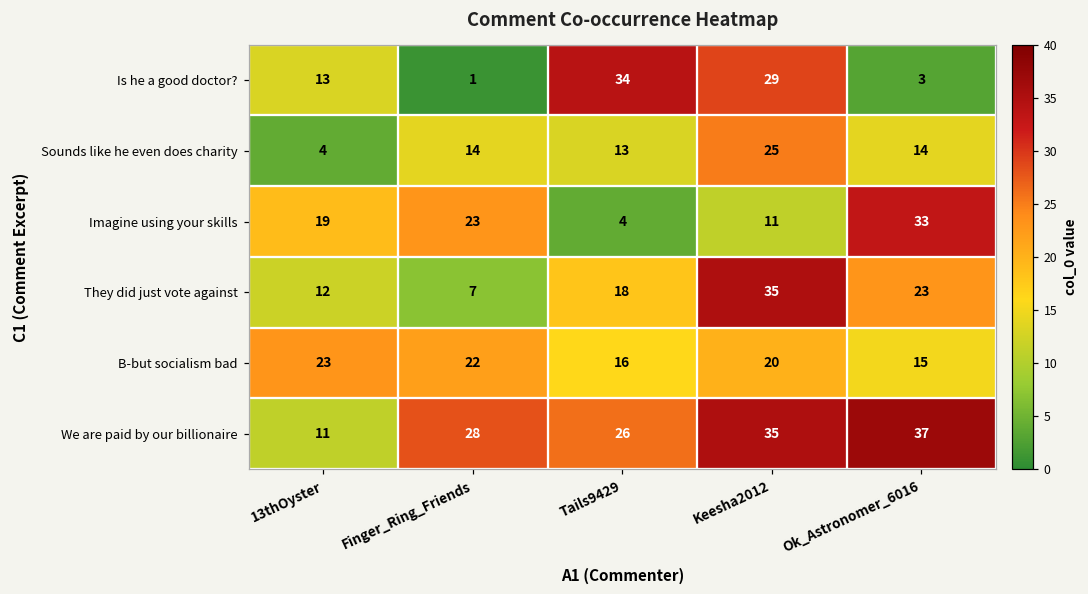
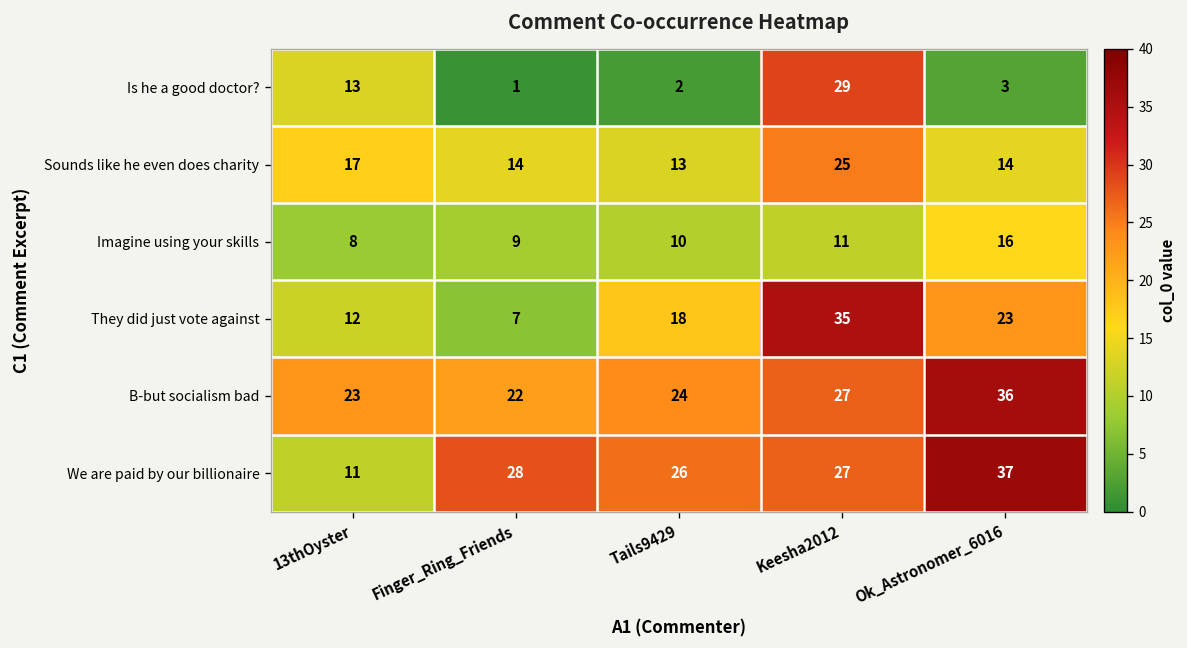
  {
    "Is he a good doctor?": {
      "13thOyster": 13,
      "Finger_Ring_Friends": 1,
-     "Tails9429": 34,
+     "Tails9429": 2,
      "Keesha2012": 29,
      "Ok_Astronomer_6016": 3
    },
    "Sounds like he even does charity": {
-     "13thOyster": 4,
+     "13thOyster": 17,
      "Finger_Ring_Friends": 14,
      "Tails9429": 13,
      "Keesha2012": 25,
      "Ok_Astronomer_6016": 14
    },
    "Imagine using your skills": {
-     "13thOyster": 19,
-     "Finger_Ring_Friends": 23,
-     "Tails9429": 4,
+     "13thOyster": 8,
+     "Finger_Ring_Friends": 9,
+     "Tails9429": 10,
      "Keesha2012": 11,
-     "Ok_Astronomer_6016": 33
+     "Ok_Astronomer_6016": 16
    },
    "They did just vote against": {
      "13thOyster": 12,
      "Finger_Ring_Friends": 7,
      "Tails9429": 18,
      "Keesha2012": 35,
      "Ok_Astronomer_6016": 23
    },
    "B-but socialism bad": {
      "13thOyster": 23,
      "Finger_Ring_Friends": 22,
-     "Tails9429": 16,
-     "Keesha2012": 20,
-     "Ok_Astronomer_6016": 15
+     "Tails9429": 24,
+     "Keesha2012": 27,
+     "Ok_Astronomer_6016": 36
    },
    "We are paid by our billionaire": {
      "13thOyster": 11,
      "Finger_Ring_Friends": 28,
      "Tails9429": 26,
-     "Keesha2012": 35,
+     "Keesha2012": 27,
      "Ok_Astronomer_6016": 37
    }
  }
